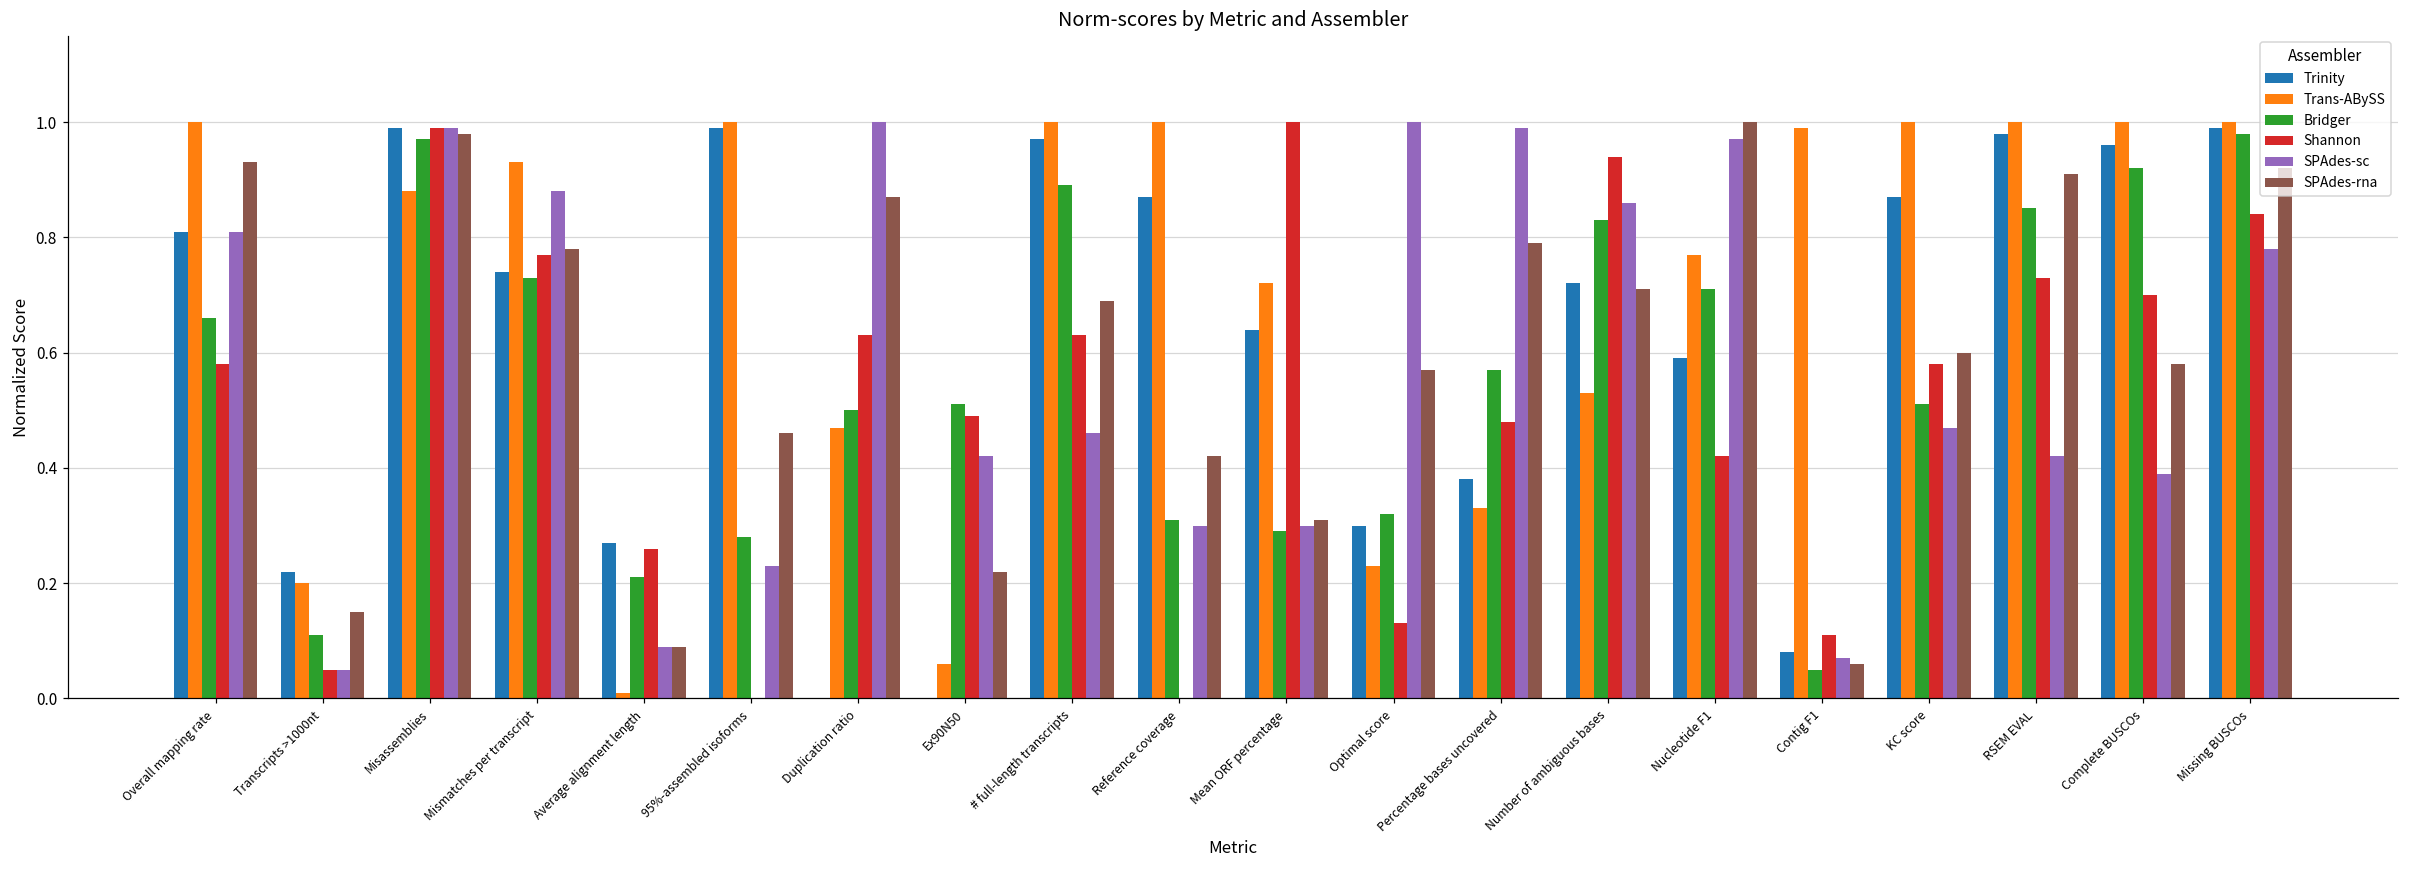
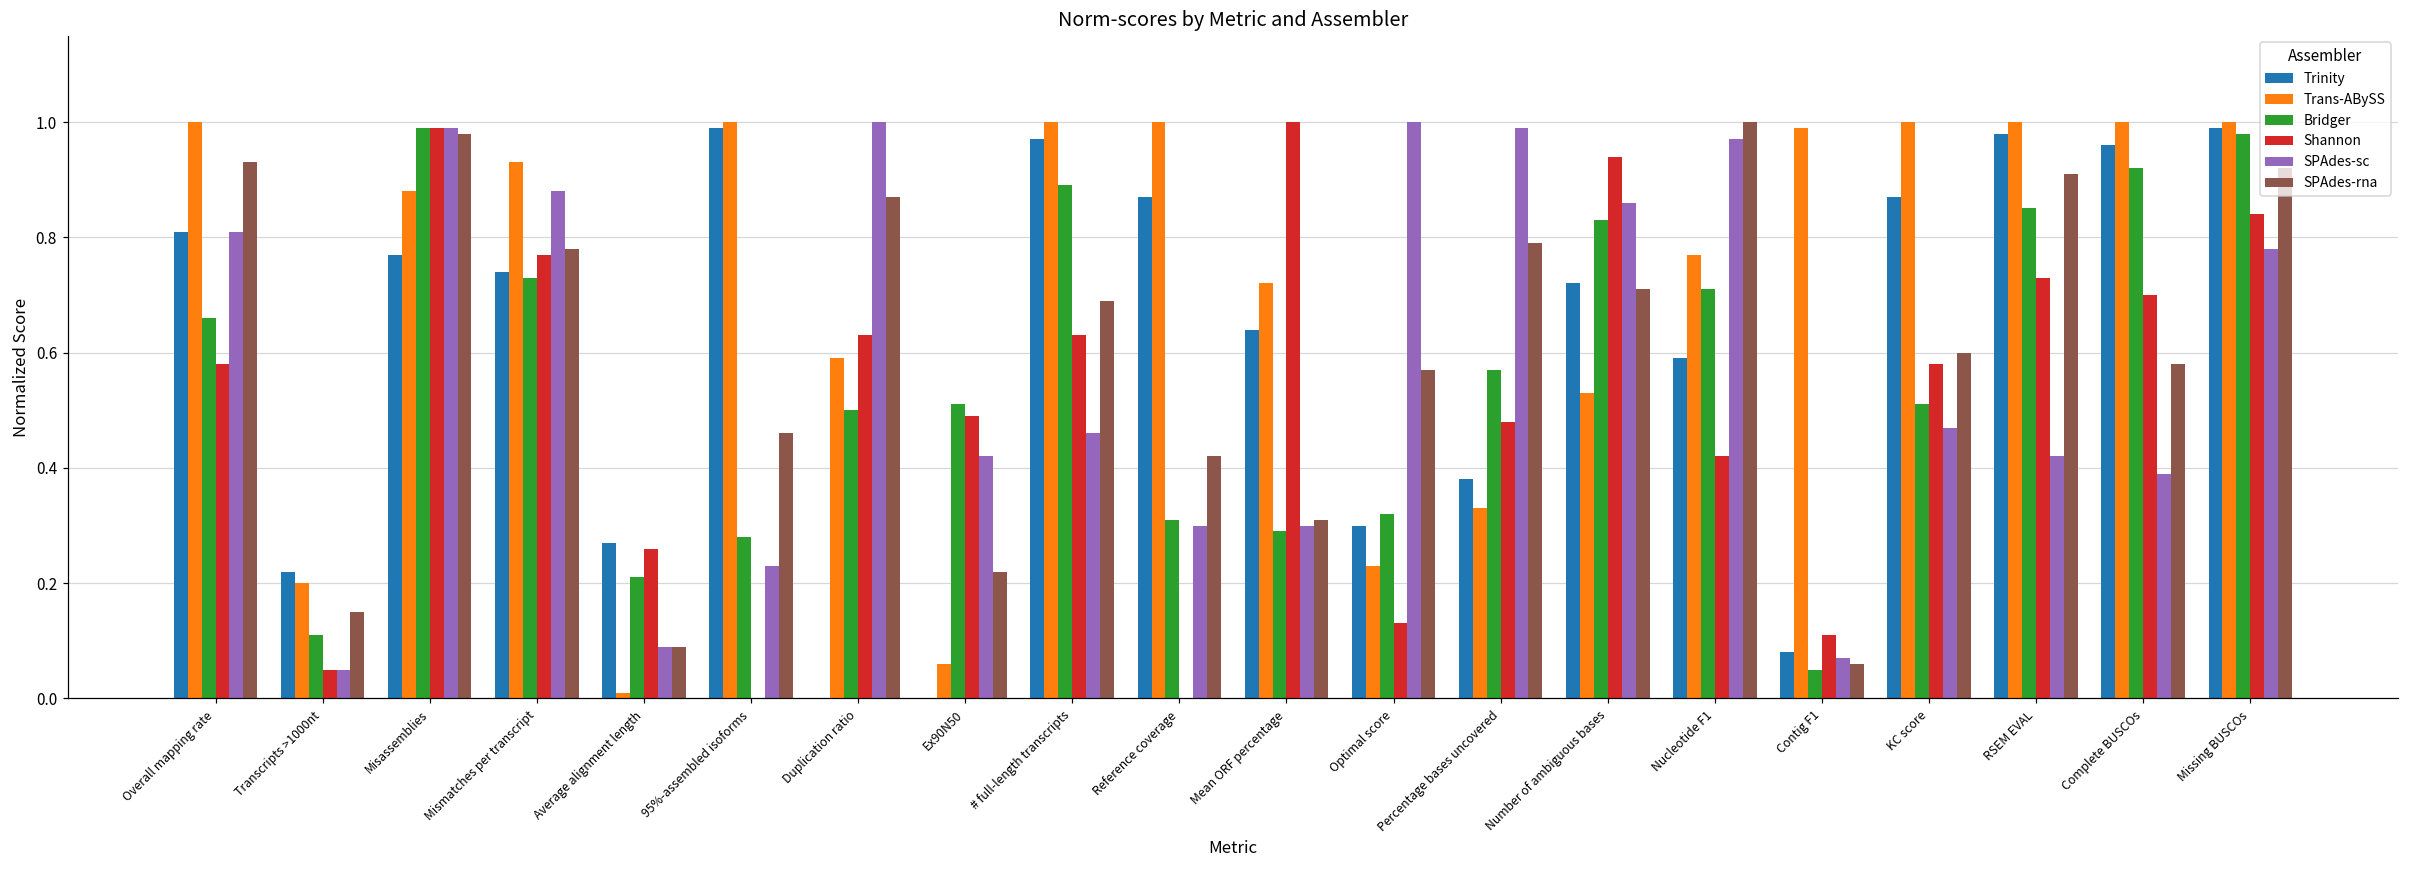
  {
    "Trinity": {
      "Overall mapping rate": 0.81,
      "Transcripts >1000nt": 0.22,
-     "Misassemblies": 0.99,
+     "Misassemblies": 0.77,
      "Mismatches per transcript": 0.74,
      "Average alignment length": 0.27,
      "95%-assembled isoforms": 0.99,
      "Duplication ratio": 0.00,
      "Ex90N50": 0.00,
      "# full-length transcripts": 0.97,
      "Reference coverage": 0.87,
      "Mean ORF percentage": 0.64,
      "Optimal score": 0.30,
      "Percentage bases uncovered": 0.38,
      "Number of ambiguous bases": 0.72,
      "Nucleotide F1": 0.59,
      "Contig F1": 0.08,
      "KC score": 0.87,
      "RSEM EVAL": 0.98,
      "Complete BUSCOs": 0.96,
      "Missing BUSCOs": 0.99
    },
    "Trans-ABySS": {
      "Overall mapping rate": 1.00,
      "Transcripts >1000nt": 0.20,
      "Misassemblies": 0.88,
      "Mismatches per transcript": 0.93,
      "Average alignment length": 0.01,
      "95%-assembled isoforms": 1.00,
-     "Duplication ratio": 0.47,
+     "Duplication ratio": 0.59,
      "Ex90N50": 0.06,
      "# full-length transcripts": 1.00,
      "Reference coverage": 1.00,
      "Mean ORF percentage": 0.72,
      "Optimal score": 0.23,
      "Percentage bases uncovered": 0.33,
      "Number of ambiguous bases": 0.53,
      "Nucleotide F1": 0.77,
      "Contig F1": 0.99,
      "KC score": 1.00,
      "RSEM EVAL": 1.00,
      "Complete BUSCOs": 1.00,
      "Missing BUSCOs": 1.00
    },
    "Bridger": {
      "Overall mapping rate": 0.66,
      "Transcripts >1000nt": 0.11,
-     "Misassemblies": 0.97,
+     "Misassemblies": 0.99,
      "Mismatches per transcript": 0.73,
      "Average alignment length": 0.21,
      "95%-assembled isoforms": 0.28,
      "Duplication ratio": 0.50,
      "Ex90N50": 0.51,
      "# full-length transcripts": 0.89,
      "Reference coverage": 0.31,
      "Mean ORF percentage": 0.29,
      "Optimal score": 0.32,
      "Percentage bases uncovered": 0.57,
      "Number of ambiguous bases": 0.83,
      "Nucleotide F1": 0.71,
      "Contig F1": 0.05,
      "KC score": 0.51,
      "RSEM EVAL": 0.85,
      "Complete BUSCOs": 0.92,
      "Missing BUSCOs": 0.98
    },
    "Shannon": {
      "Overall mapping rate": 0.58,
      "Transcripts >1000nt": 0.05,
      "Misassemblies": 0.99,
      "Mismatches per transcript": 0.77,
      "Average alignment length": 0.26,
      "95%-assembled isoforms": 0.00,
      "Duplication ratio": 0.63,
      "Ex90N50": 0.49,
      "# full-length transcripts": 0.63,
      "Reference coverage": 0.00,
      "Mean ORF percentage": 1.00,
      "Optimal score": 0.13,
      "Percentage bases uncovered": 0.48,
      "Number of ambiguous bases": 0.94,
      "Nucleotide F1": 0.42,
      "Contig F1": 0.11,
      "KC score": 0.58,
      "RSEM EVAL": 0.73,
      "Complete BUSCOs": 0.70,
      "Missing BUSCOs": 0.84
    },
    "SPAdes-sc": {
      "Overall mapping rate": 0.81,
      "Transcripts >1000nt": 0.05,
      "Misassemblies": 0.99,
      "Mismatches per transcript": 0.88,
      "Average alignment length": 0.09,
      "95%-assembled isoforms": 0.23,
      "Duplication ratio": 1.00,
      "Ex90N50": 0.42,
      "# full-length transcripts": 0.46,
      "Reference coverage": 0.30,
      "Mean ORF percentage": 0.30,
      "Optimal score": 1.00,
      "Percentage bases uncovered": 0.99,
      "Number of ambiguous bases": 0.86,
      "Nucleotide F1": 0.97,
      "Contig F1": 0.07,
      "KC score": 0.47,
      "RSEM EVAL": 0.42,
      "Complete BUSCOs": 0.39,
      "Missing BUSCOs": 0.78
    },
    "SPAdes-rna": {
      "Overall mapping rate": 0.93,
      "Transcripts >1000nt": 0.15,
      "Misassemblies": 0.98,
      "Mismatches per transcript": 0.78,
      "Average alignment length": 0.09,
      "95%-assembled isoforms": 0.46,
      "Duplication ratio": 0.87,
      "Ex90N50": 0.22,
      "# full-length transcripts": 0.69,
      "Reference coverage": 0.42,
      "Mean ORF percentage": 0.31,
      "Optimal score": 0.57,
      "Percentage bases uncovered": 0.79,
      "Number of ambiguous bases": 0.71,
      "Nucleotide F1": 1.00,
      "Contig F1": 0.06,
      "KC score": 0.60,
      "RSEM EVAL": 0.91,
      "Complete BUSCOs": 0.58
    }
  }
